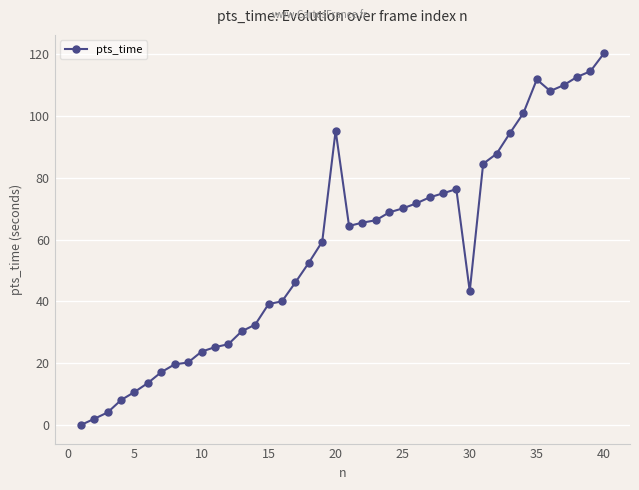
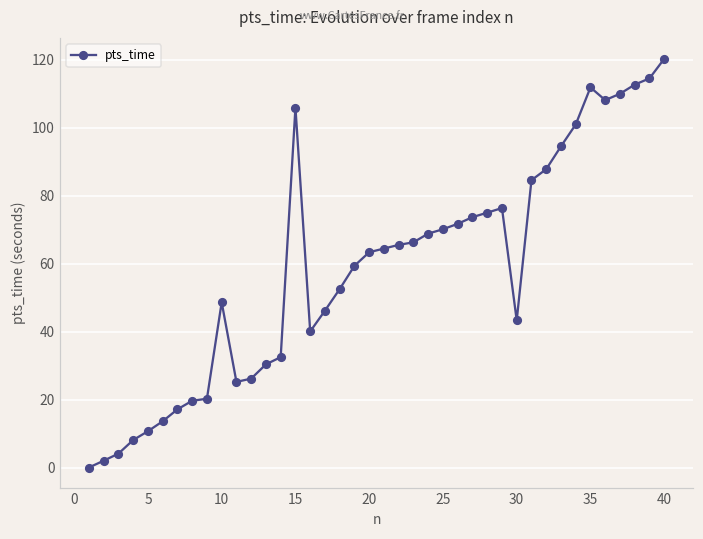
  {
    "5": 11,
-   "10": 24,
-   "15": 39,
-   "20": 95,
+   "10": 49,
+   "15": 106,
+   "20": 63,
    "25": 70,
    "30": 43,
    "35": 112,
    "40": 120
  }
